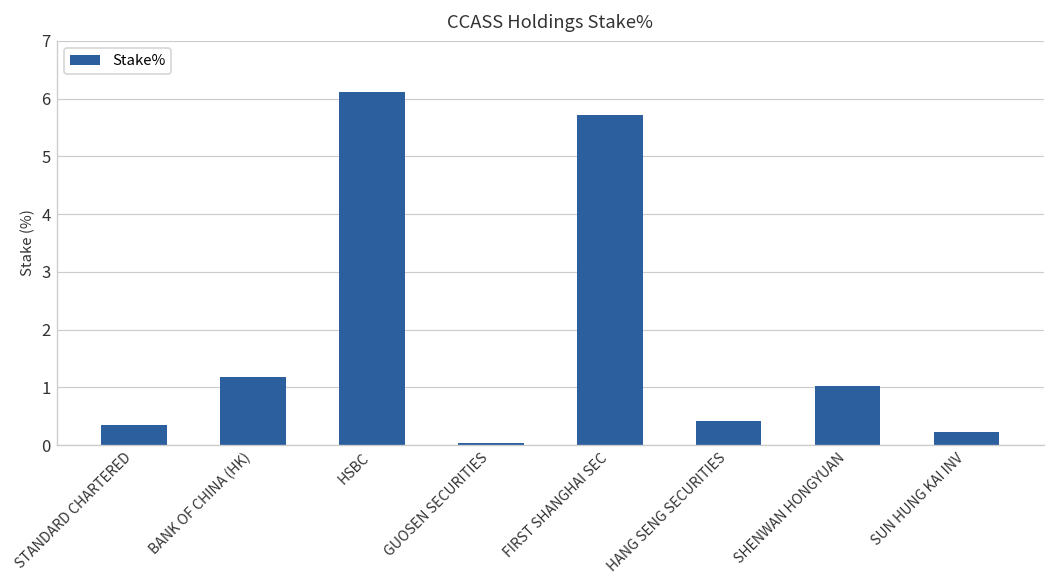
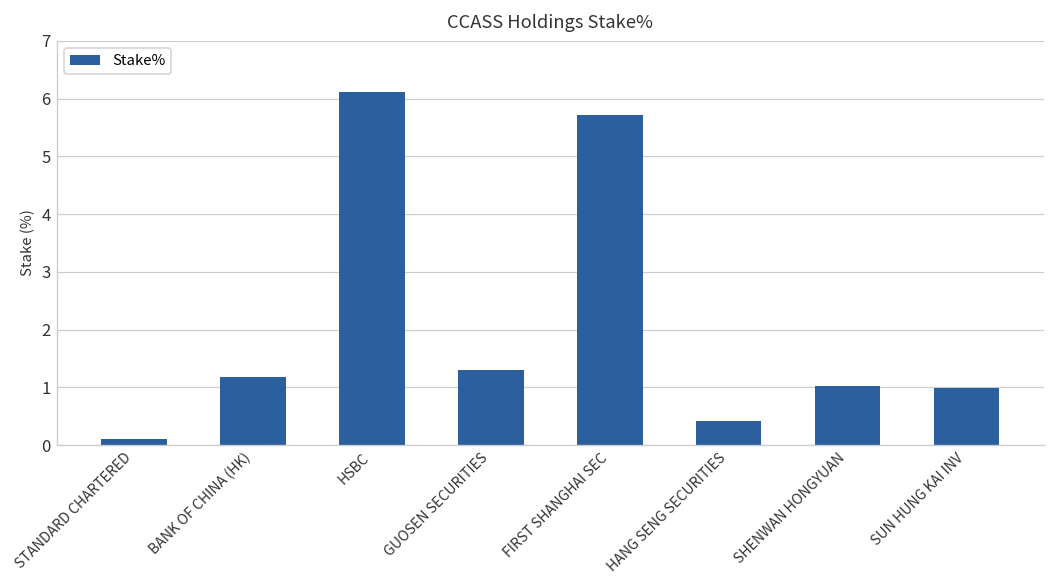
  {
-   "STANDARD CHARTERED": 0.3,
+   "STANDARD CHARTERED": 0.1,
    "BANK OF CHINA (HK)": 1.2,
    "HSBC": 6.1,
-   "GUOSEN SECURITIES": 0.0,
+   "GUOSEN SECURITIES": 1.3,
    "FIRST SHANGHAI SEC": 5.7,
    "HANG SENG SECURITIES": 0.4,
    "SHENWAN HONGYUAN": 1.0,
-   "SUN HUNG KAI INV": 0.2
+   "SUN HUNG KAI INV": 1.0
  }
